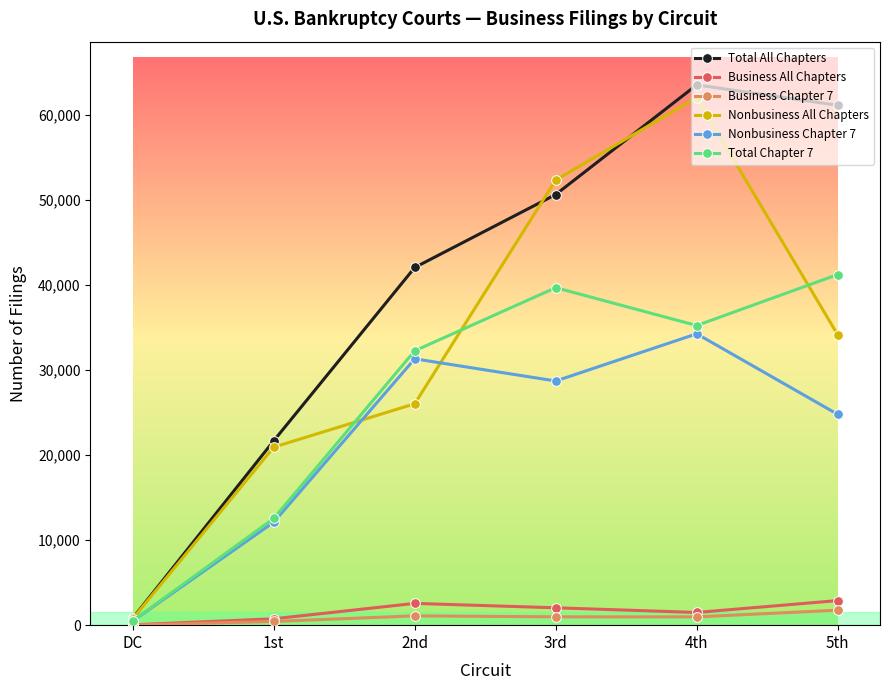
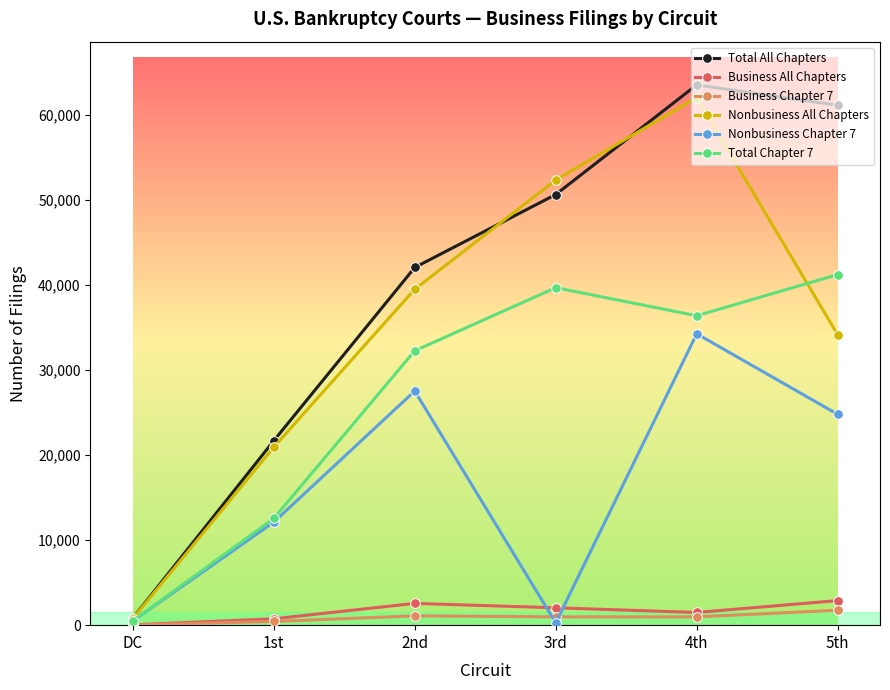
  {
    "Total All Chapters": {
      "1st": "22,000",
      "2nd": "42,000",
      "3rd": "51,000"
    },
    "Nonbusiness All Chapters": {
      "1st": "21,000",
-     "2nd": "26,000",
+     "2nd": "39,000",
      "3rd": "52,000",
      "5th": "34,000"
    },
    "Nonbusiness Chapter 7": {
      "1st": "12,000",
-     "2nd": "31,000",
-     "3rd": "29,000",
+     "2nd": "28,000",
+     "3rd": "0",
      "4th": "34,000",
      "5th": "25,000"
    },
    "Total Chapter 7": {
      "1st": "13,000",
      "2nd": "32,000",
      "3rd": "40,000",
-     "4th": "35,000",
+     "4th": "36,000",
      "5th": "41,000"
    }
  }
